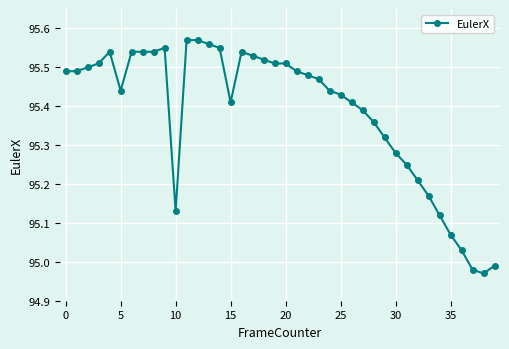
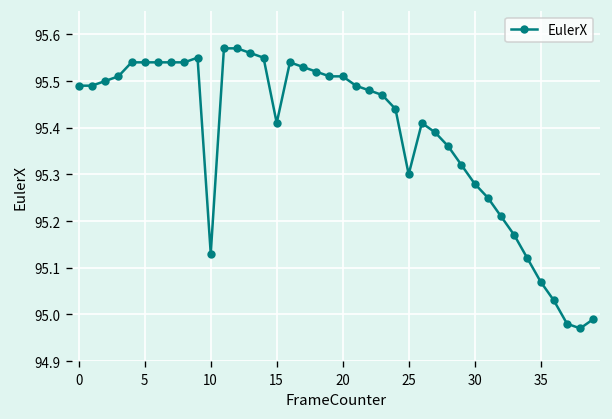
  {
    "0": 95.49,
-   "5": 95.44,
+   "5": 95.54,
    "10": 95.13,
    "15": 95.41,
    "20": 95.51,
-   "25": 95.43,
+   "25": 95.30,
    "30": 95.28,
    "35": 95.07
  }
